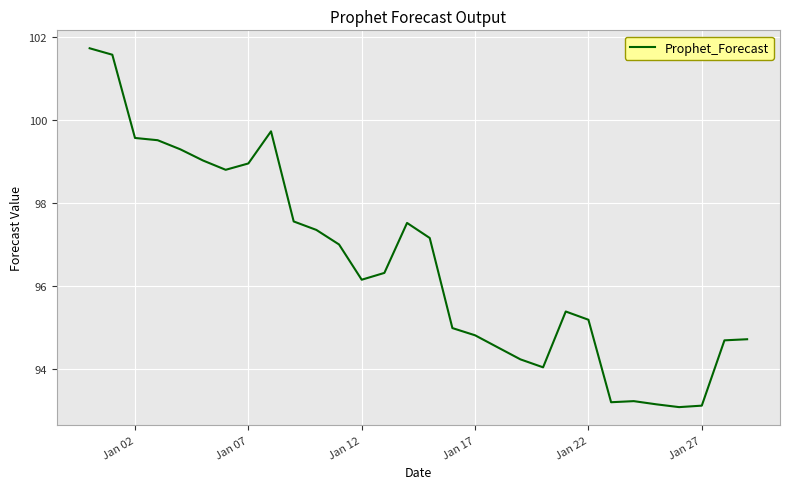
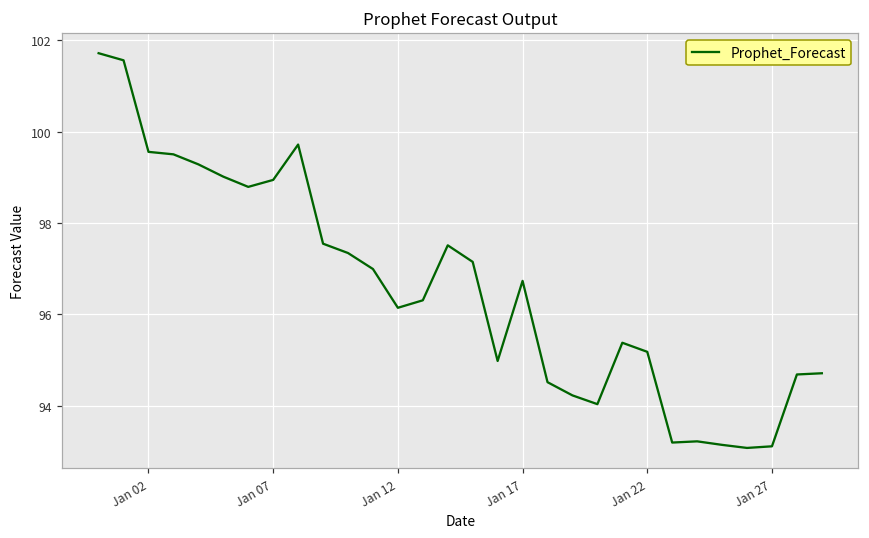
  {
    "Jan 02": 99.6,
    "Jan 07": 98.9,
    "Jan 12": 96.1,
-   "Jan 17": 94.8,
+   "Jan 17": 96.7,
    "Jan 22": 95.2,
    "Jan 27": 93.1
  }
